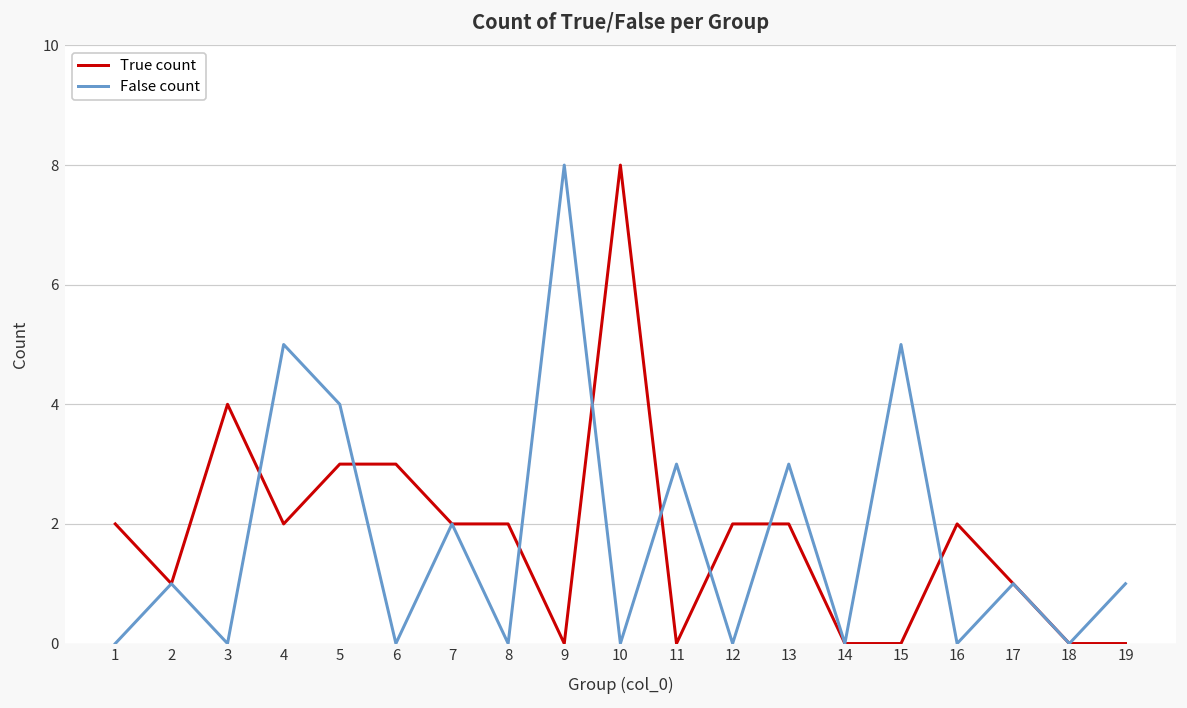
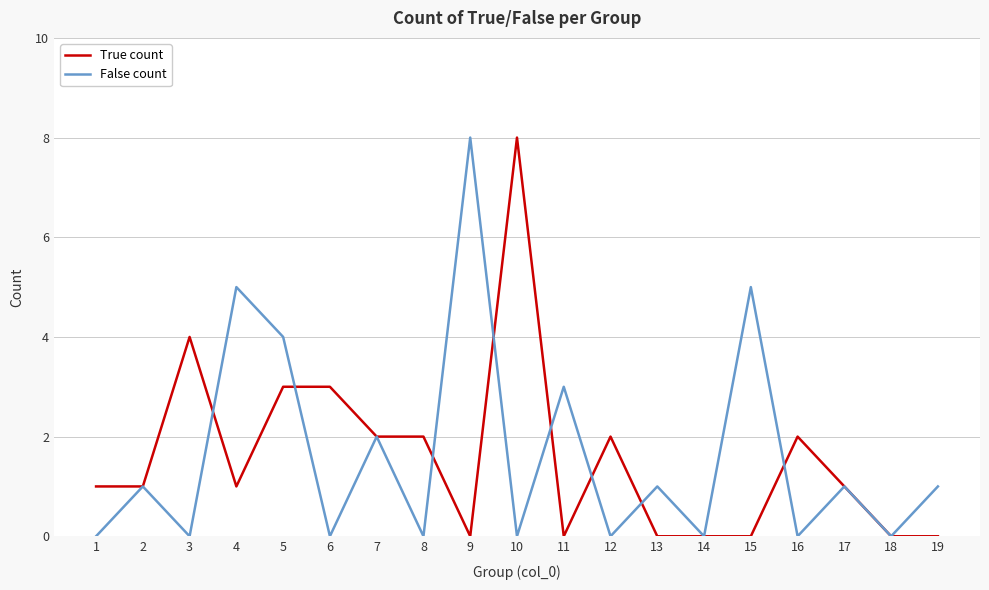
  {
    "True count": {
-     "1": 2,
+     "1": 1,
      "3": 4,
-     "4": 2,
+     "4": 1,
      "5": 3,
      "6": 3,
      "8": 2,
      "9": 0,
      "10": 8,
      "11": 0,
      "12": 2,
-     "13": 2,
+     "13": 0,
      "15": 0,
      "16": 2,
      "19": 0
    },
    "False count": {
      "1": 0,
      "3": 0,
      "4": 5,
      "5": 4,
      "6": 0,
      "8": 0,
      "9": 8,
      "10": 0,
      "11": 3,
      "12": 0,
-     "13": 3,
+     "13": 1,
      "15": 5,
      "16": 0,
      "19": 1
    }
  }
